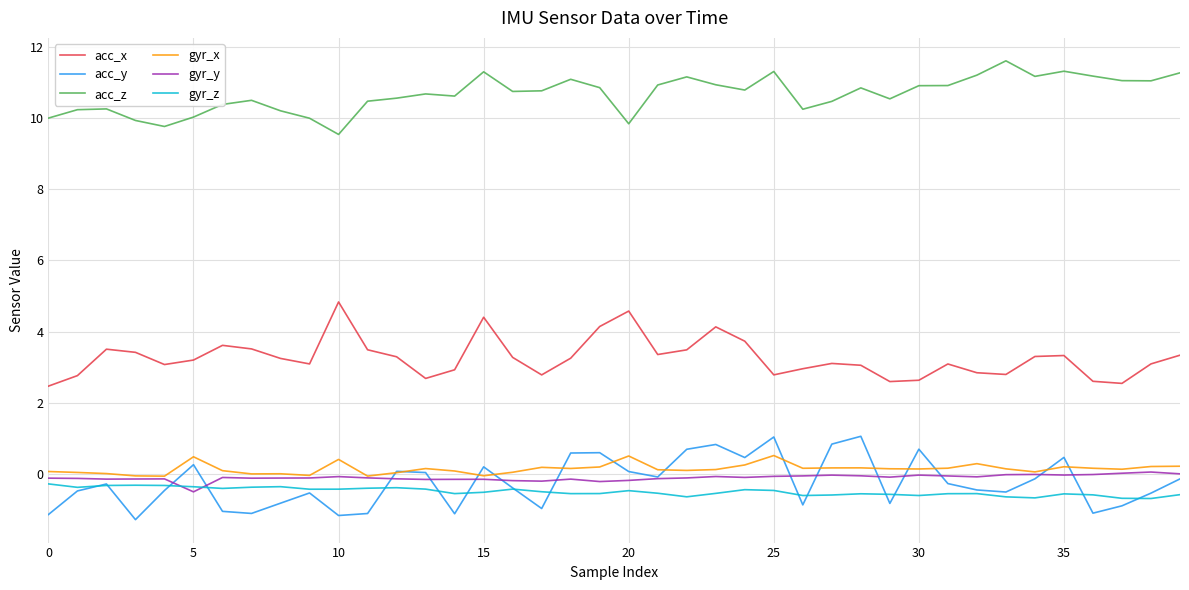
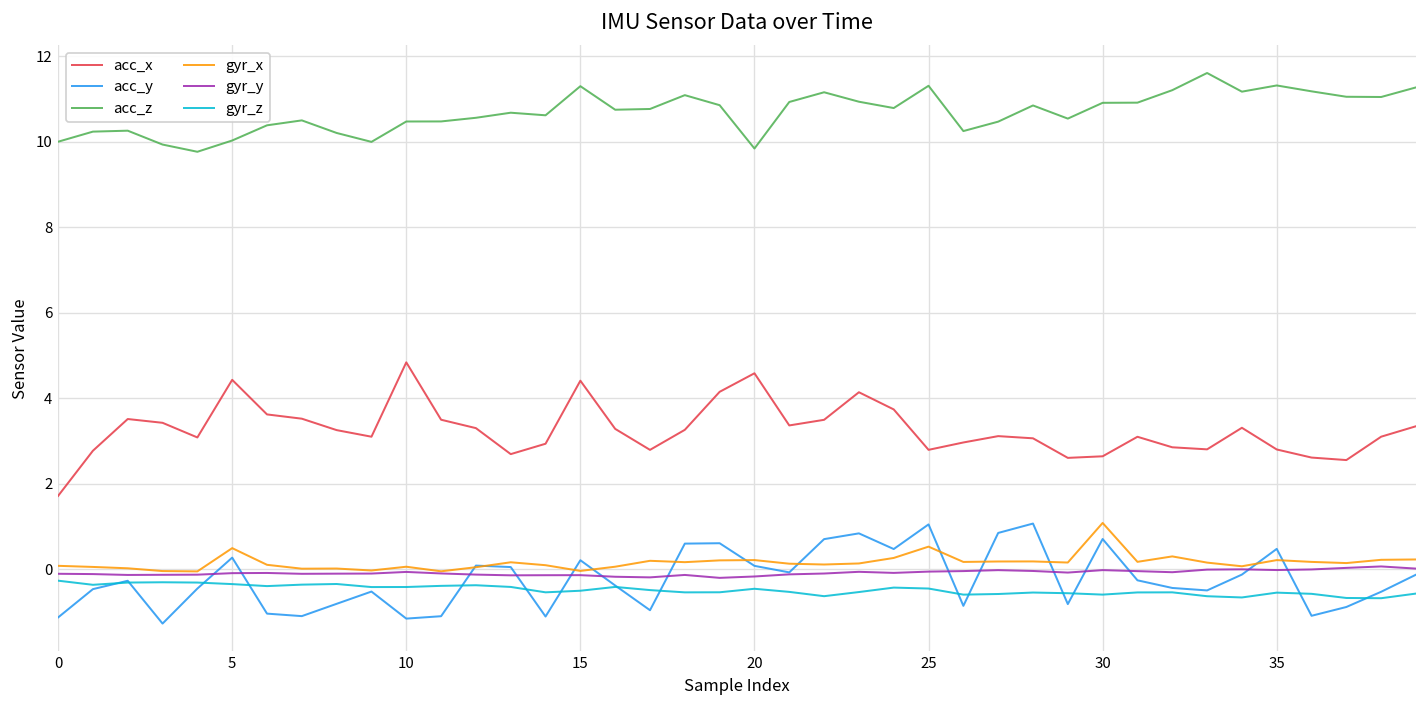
  {
    "acc_x": {
-     "0": 2.5,
-     "5": 3.2,
+     "0": 1.7,
+     "5": 4.4,
      "10": 4.8,
      "15": 4.4,
      "20": 4.6,
      "25": 2.8,
      "30": 2.6,
-     "35": 3.3
+     "35": 2.8
    },
    "acc_z": {
      "0": 10.0,
      "5": 10.0,
-     "10": 9.5,
+     "10": 10.5,
      "15": 11.3,
      "20": 9.8,
      "25": 11.3,
      "30": 10.9,
      "35": 11.3
    },
    "gyr_x": {
      "0": 0.1,
      "5": 0.5,
-     "10": 0.4,
+     "10": 0.1,
      "15": 0.0,
-     "20": 0.5,
+     "20": 0.2,
      "25": 0.5,
-     "30": 0.1,
+     "30": 1.1,
      "35": 0.2
    },
    "gyr_y": {
      "0": -0.1,
-     "5": -0.5,
+     "5": -0.1,
      "10": -0.1,
      "15": -0.1,
      "20": -0.2,
      "25": -0.1,
      "30": 0.0,
      "35": 0.0
    }
  }
